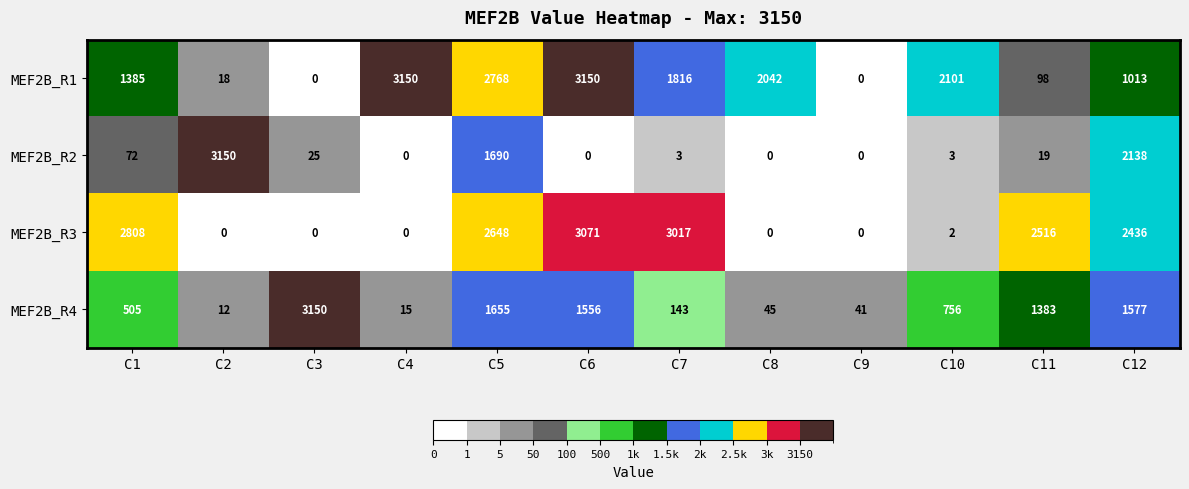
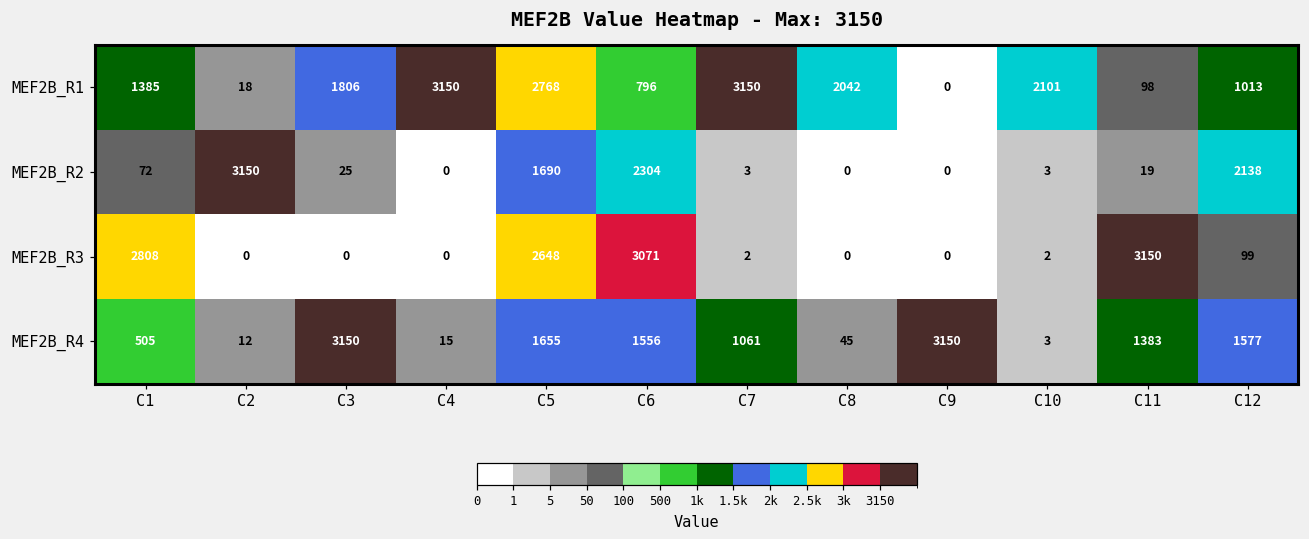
  {
    "MEF2B_R1": {
      "C1": 1385,
      "C2": 18,
-     "C3": 0,
+     "C3": 1806,
      "C4": 3150,
      "C5": 2768,
-     "C6": 3150,
-     "C7": 1816,
+     "C6": 796,
+     "C7": 3150,
      "C8": 2042,
      "C9": 0,
      "C10": 2101,
      "C11": 98,
      "C12": 1013
    },
    "MEF2B_R2": {
      "C1": 72,
      "C2": 3150,
      "C3": 25,
      "C4": 0,
      "C5": 1690,
-     "C6": 0,
+     "C6": 2304,
      "C7": 3,
      "C8": 0,
      "C9": 0,
      "C10": 3,
      "C11": 19,
      "C12": 2138
    },
    "MEF2B_R3": {
      "C1": 2808,
      "C2": 0,
      "C3": 0,
      "C4": 0,
      "C5": 2648,
      "C6": 3071,
-     "C7": 3017,
+     "C7": 2,
      "C8": 0,
      "C9": 0,
      "C10": 2,
-     "C11": 2516,
-     "C12": 2436
+     "C11": 3150,
+     "C12": 99
    },
    "MEF2B_R4": {
      "C1": 505,
      "C2": 12,
      "C3": 3150,
      "C4": 15,
      "C5": 1655,
      "C6": 1556,
-     "C7": 143,
+     "C7": 1061,
      "C8": 45,
-     "C9": 41,
-     "C10": 756,
+     "C9": 3150,
+     "C10": 3,
      "C11": 1383,
      "C12": 1577
    }
  }
